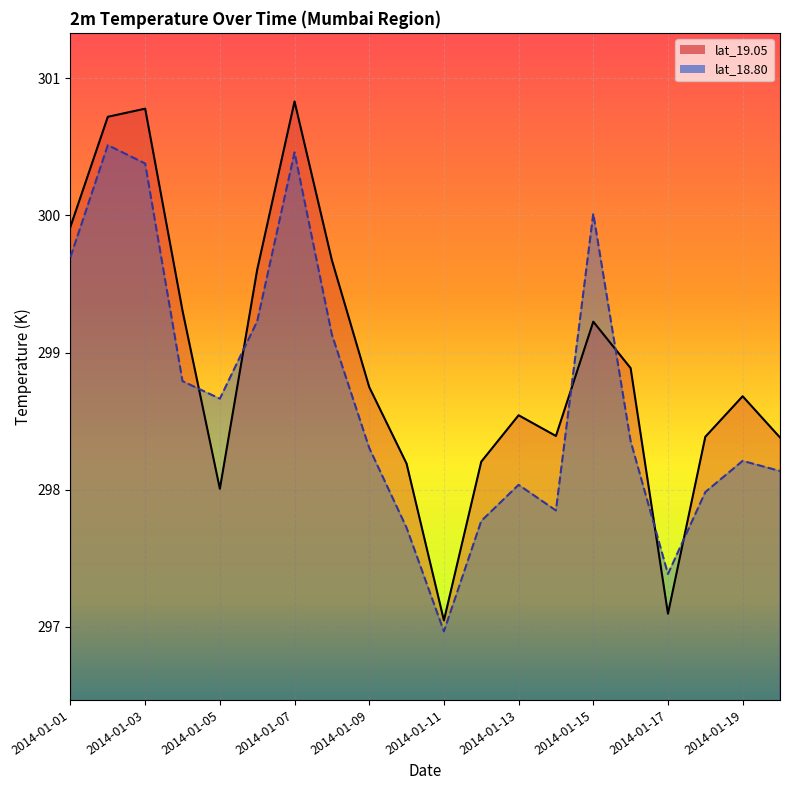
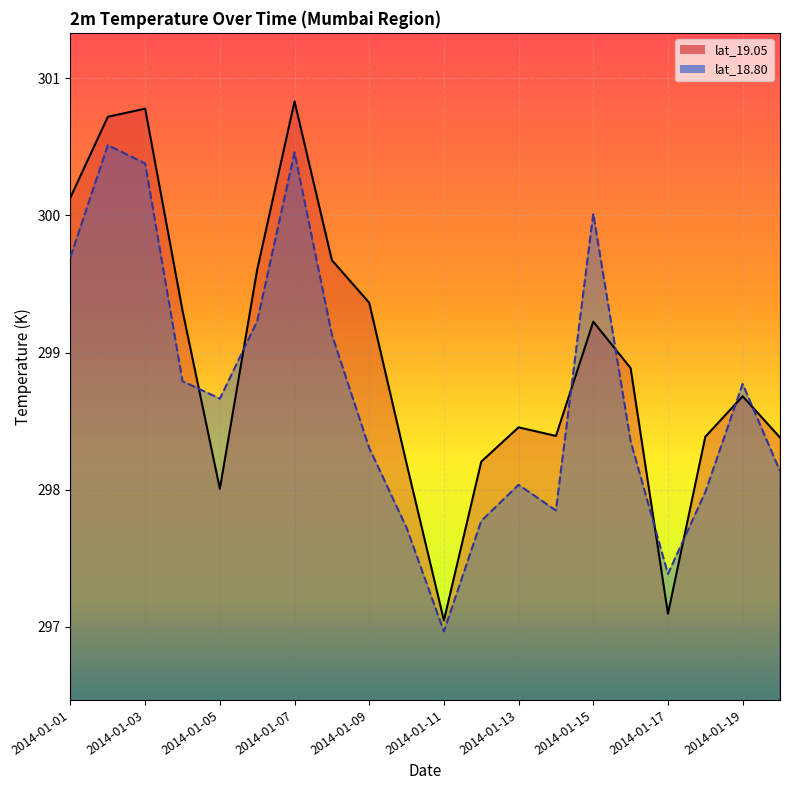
  {
    "lat_19.05": {
-     "2014-01-01": 299.92,
+     "2014-01-01": 300.13,
      "2014-01-03": 300.78,
      "2014-01-05": 298.01,
      "2014-01-07": 300.83,
-     "2014-01-09": 298.75,
+     "2014-01-09": 299.36,
      "2014-01-11": 297.05,
-     "2014-01-13": 298.54,
+     "2014-01-13": 298.45,
      "2014-01-15": 299.23,
      "2014-01-17": 297.10,
      "2014-01-19": 298.68
    },
    "lat_18.80": {
      "2014-01-01": 299.70,
      "2014-01-03": 300.38,
      "2014-01-05": 298.66,
      "2014-01-07": 300.46,
      "2014-01-09": 298.30,
      "2014-01-11": 296.97,
      "2014-01-13": 298.04,
      "2014-01-15": 300.01,
      "2014-01-17": 297.39,
-     "2014-01-19": 298.21
+     "2014-01-19": 298.77
    }
  }
